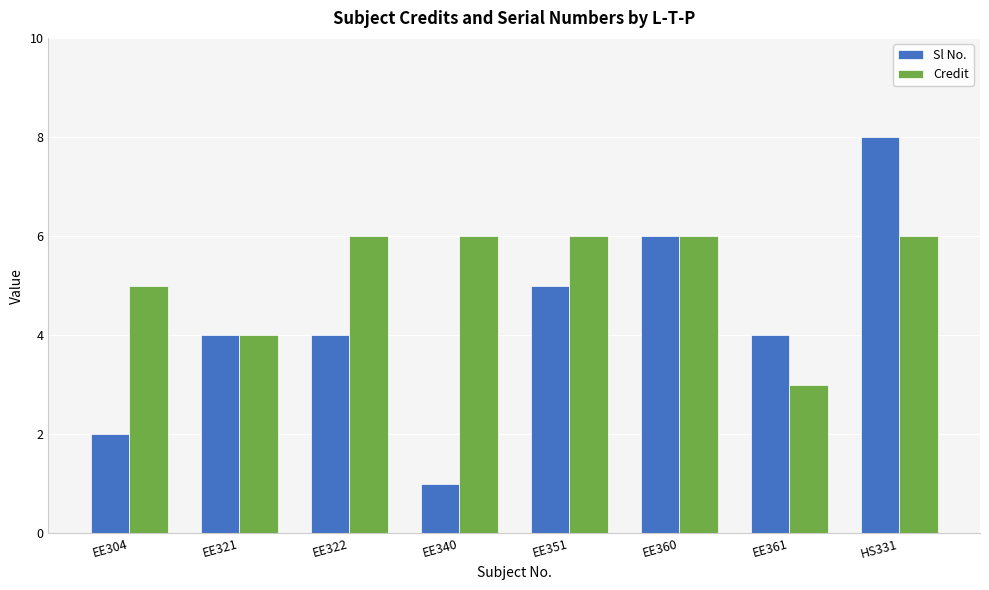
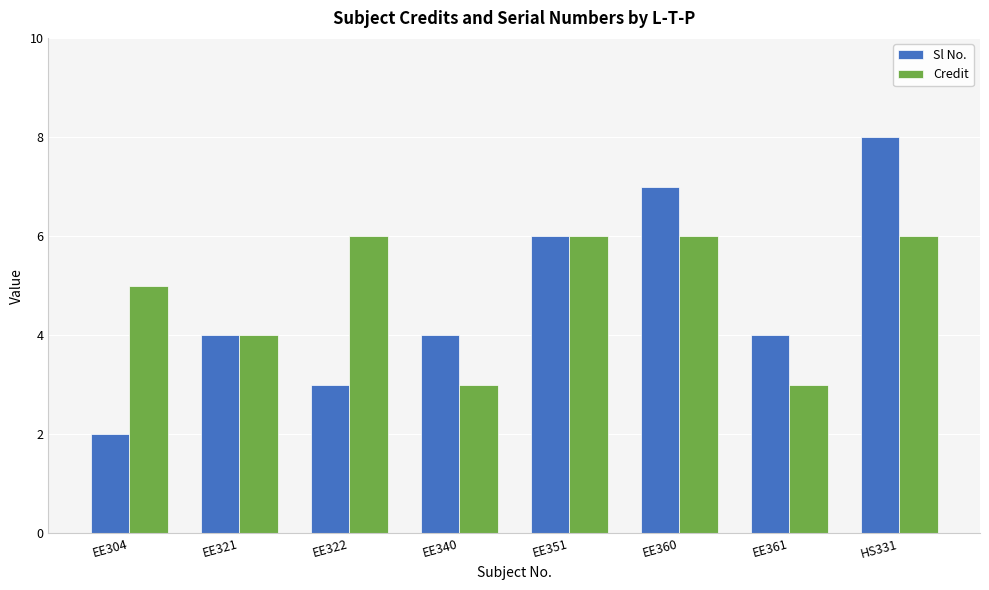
  {
    "Sl No.": {
      "EE304": 2,
      "EE321": 4,
-     "EE322": 4,
-     "EE340": 1,
-     "EE351": 5,
-     "EE360": 6,
+     "EE322": 3,
+     "EE340": 4,
+     "EE351": 6,
+     "EE360": 7,
      "EE361": 4,
      "HS331": 8
    },
    "Credit": {
      "EE304": 5,
      "EE321": 4,
      "EE322": 6,
-     "EE340": 6,
+     "EE340": 3,
      "EE351": 6,
      "EE360": 6,
      "EE361": 3,
      "HS331": 6
    }
  }
